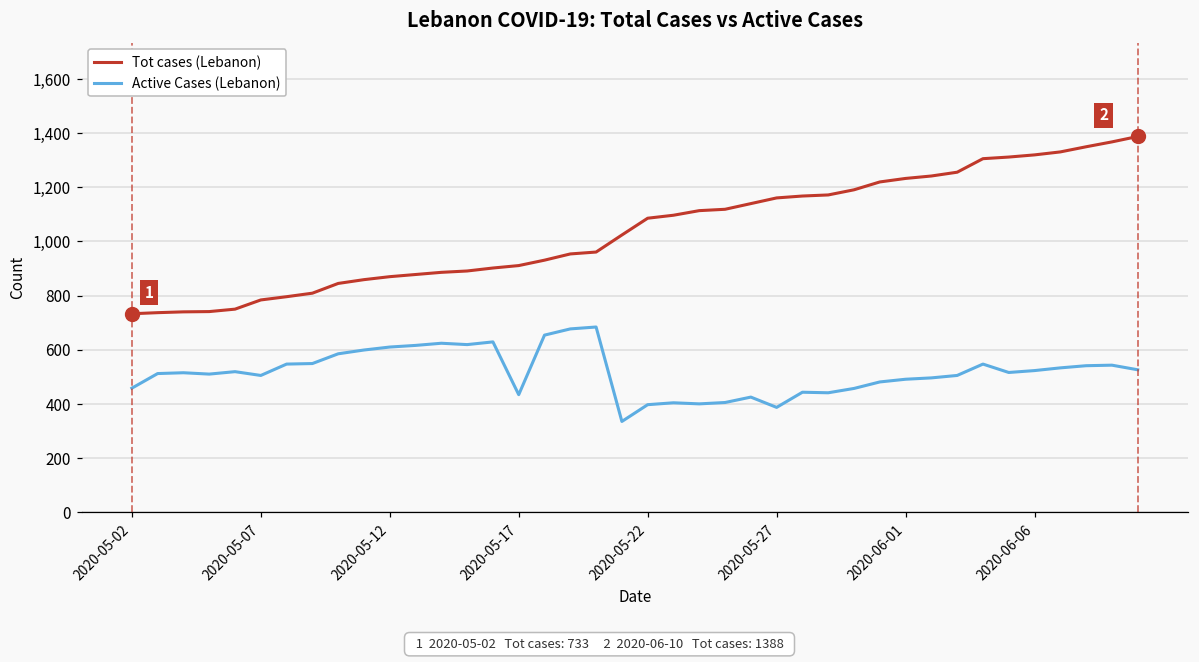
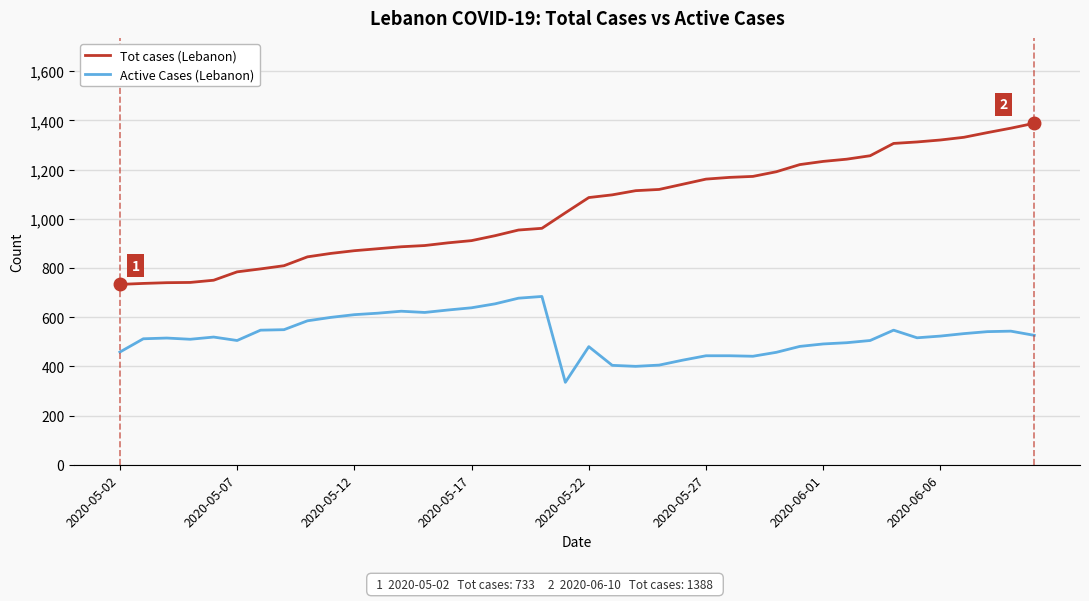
  {
    "Active Cases (Lebanon)": {
      "2020-05-02": 460,
      "2020-05-07": 510,
      "2020-05-12": 610,
-     "2020-05-17": 430,
-     "2020-05-22": 400,
-     "2020-05-27": 390,
+     "2020-05-17": 640,
+     "2020-05-22": 480,
+     "2020-05-27": 440,
      "2020-06-01": 490,
      "2020-06-06": 520
    }
  }
